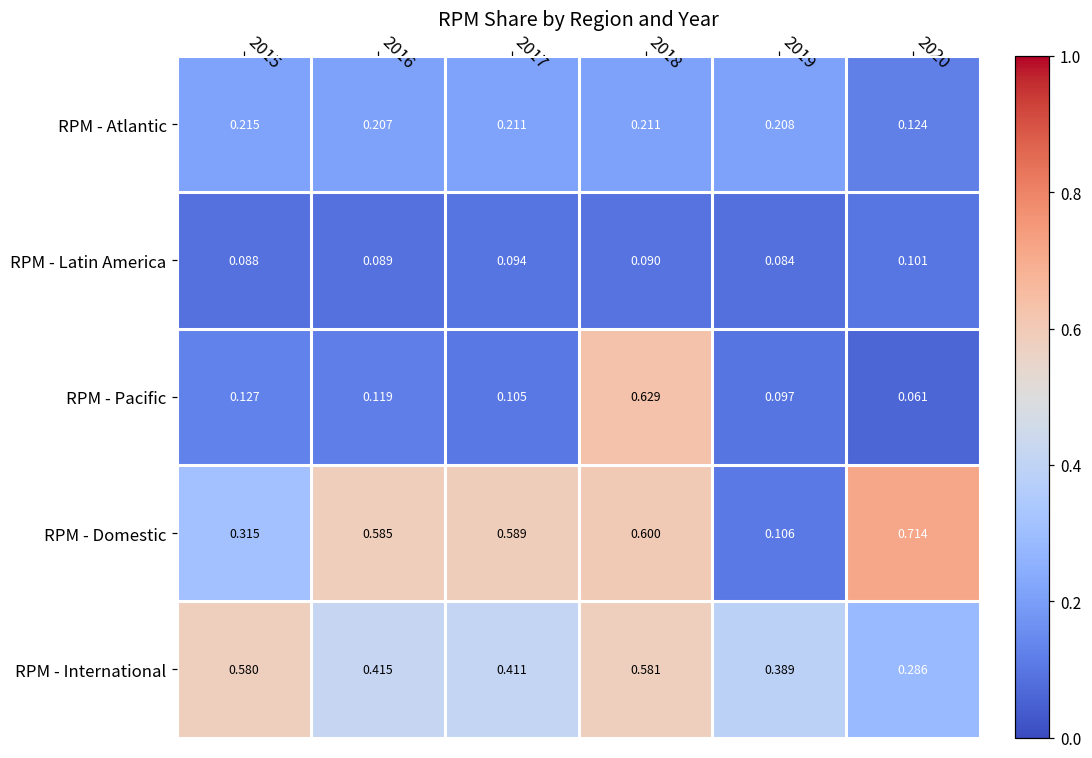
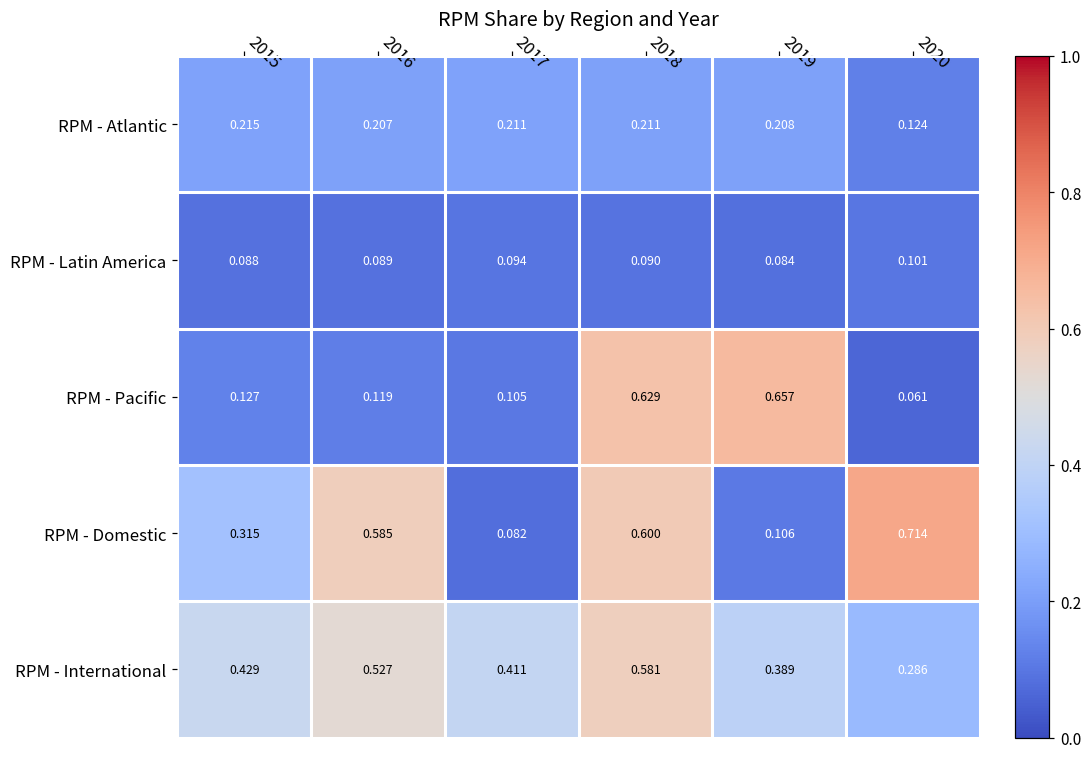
  {
    "RPM - Atlantic": {
      "2015": 0.215,
      "2016": 0.207,
      "2017": 0.211,
      "2018": 0.211,
      "2019": 0.208,
      "2020": 0.124
    },
    "RPM - Latin America": {
      "2015": 0.088,
      "2016": 0.089,
      "2017": 0.094,
      "2018": 0.090,
      "2019": 0.084,
      "2020": 0.101
    },
    "RPM - Pacific": {
      "2015": 0.127,
      "2016": 0.119,
      "2017": 0.105,
      "2018": 0.629,
-     "2019": 0.097,
+     "2019": 0.657,
      "2020": 0.061
    },
    "RPM - Domestic": {
      "2015": 0.315,
      "2016": 0.585,
-     "2017": 0.589,
+     "2017": 0.082,
      "2018": 0.600,
      "2019": 0.106,
      "2020": 0.714
    },
    "RPM - International": {
-     "2015": 0.580,
-     "2016": 0.415,
+     "2015": 0.429,
+     "2016": 0.527,
      "2017": 0.411,
      "2018": 0.581,
      "2019": 0.389,
      "2020": 0.286
    }
  }
